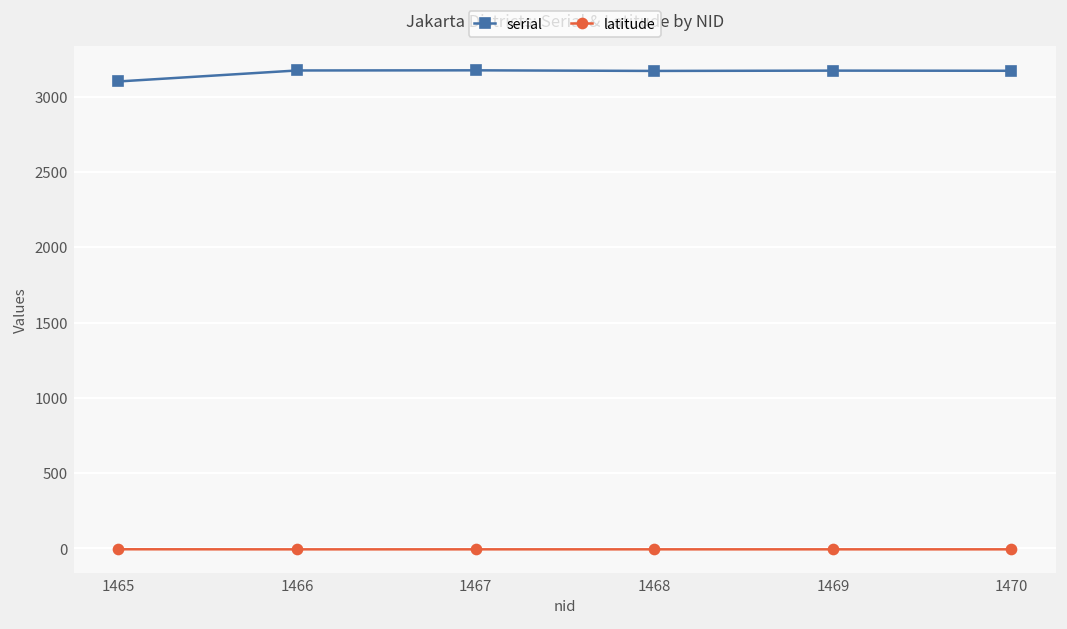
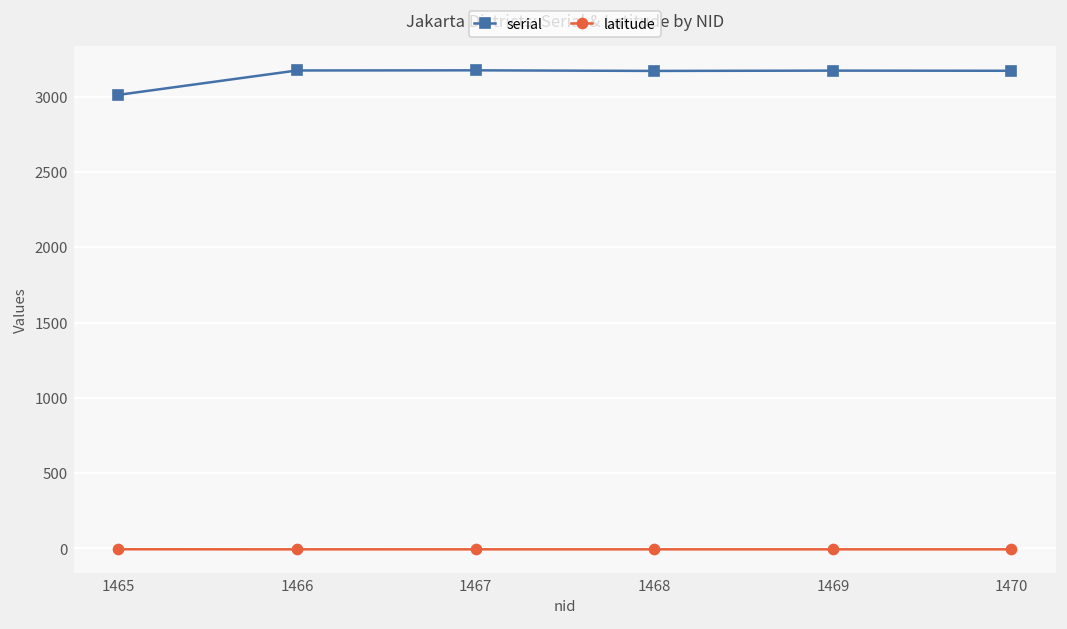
  {
    "serial": {
-     "1465": 3100,
+     "1465": 3010,
      "1466": 3170,
      "1467": 3180,
      "1468": 3170,
      "1469": 3170,
      "1470": 3170
    },
    "latitude": {
      "1465": -10,
      "1466": -10,
      "1467": -10,
      "1468": -10,
      "1469": -10,
      "1470": -10
    }
  }
